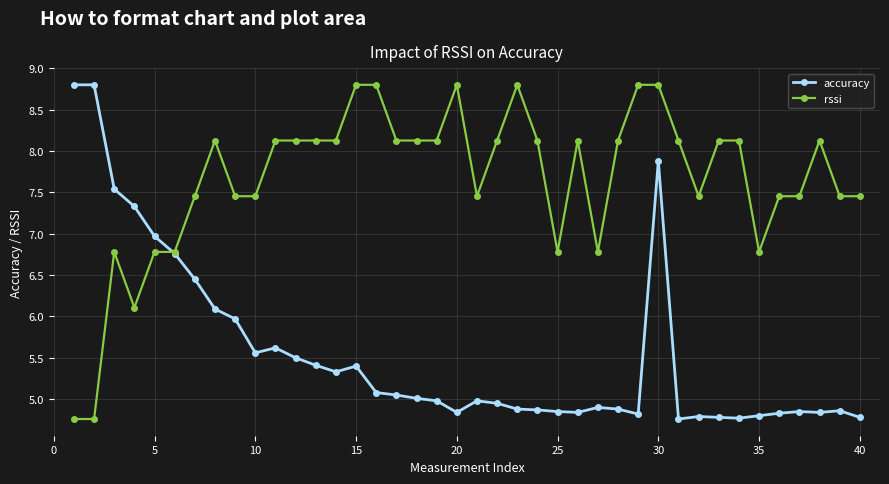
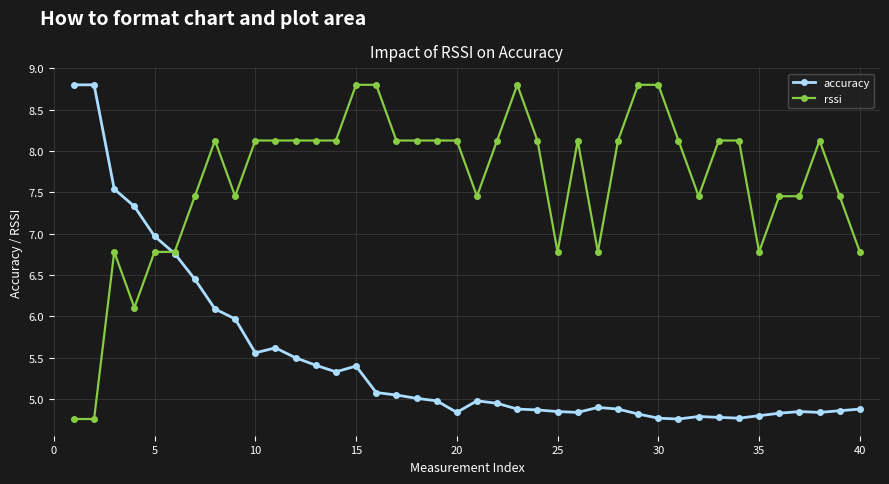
  {
    "accuracy": {
      "5": 7.0,
      "10": 5.6,
      "15": 5.4,
      "20": 4.8,
      "25": 4.9,
-     "30": 7.9,
+     "30": 4.8,
      "35": 4.8,
-     "40": 4.8
+     "40": 4.9
    },
    "rssi": {
      "5": 6.8,
-     "10": 7.5,
+     "10": 8.1,
      "15": 8.8,
-     "20": 8.8,
+     "20": 8.1,
      "25": 6.8,
      "30": 8.8,
      "35": 6.8,
-     "40": 7.5
+     "40": 6.8
    }
  }
